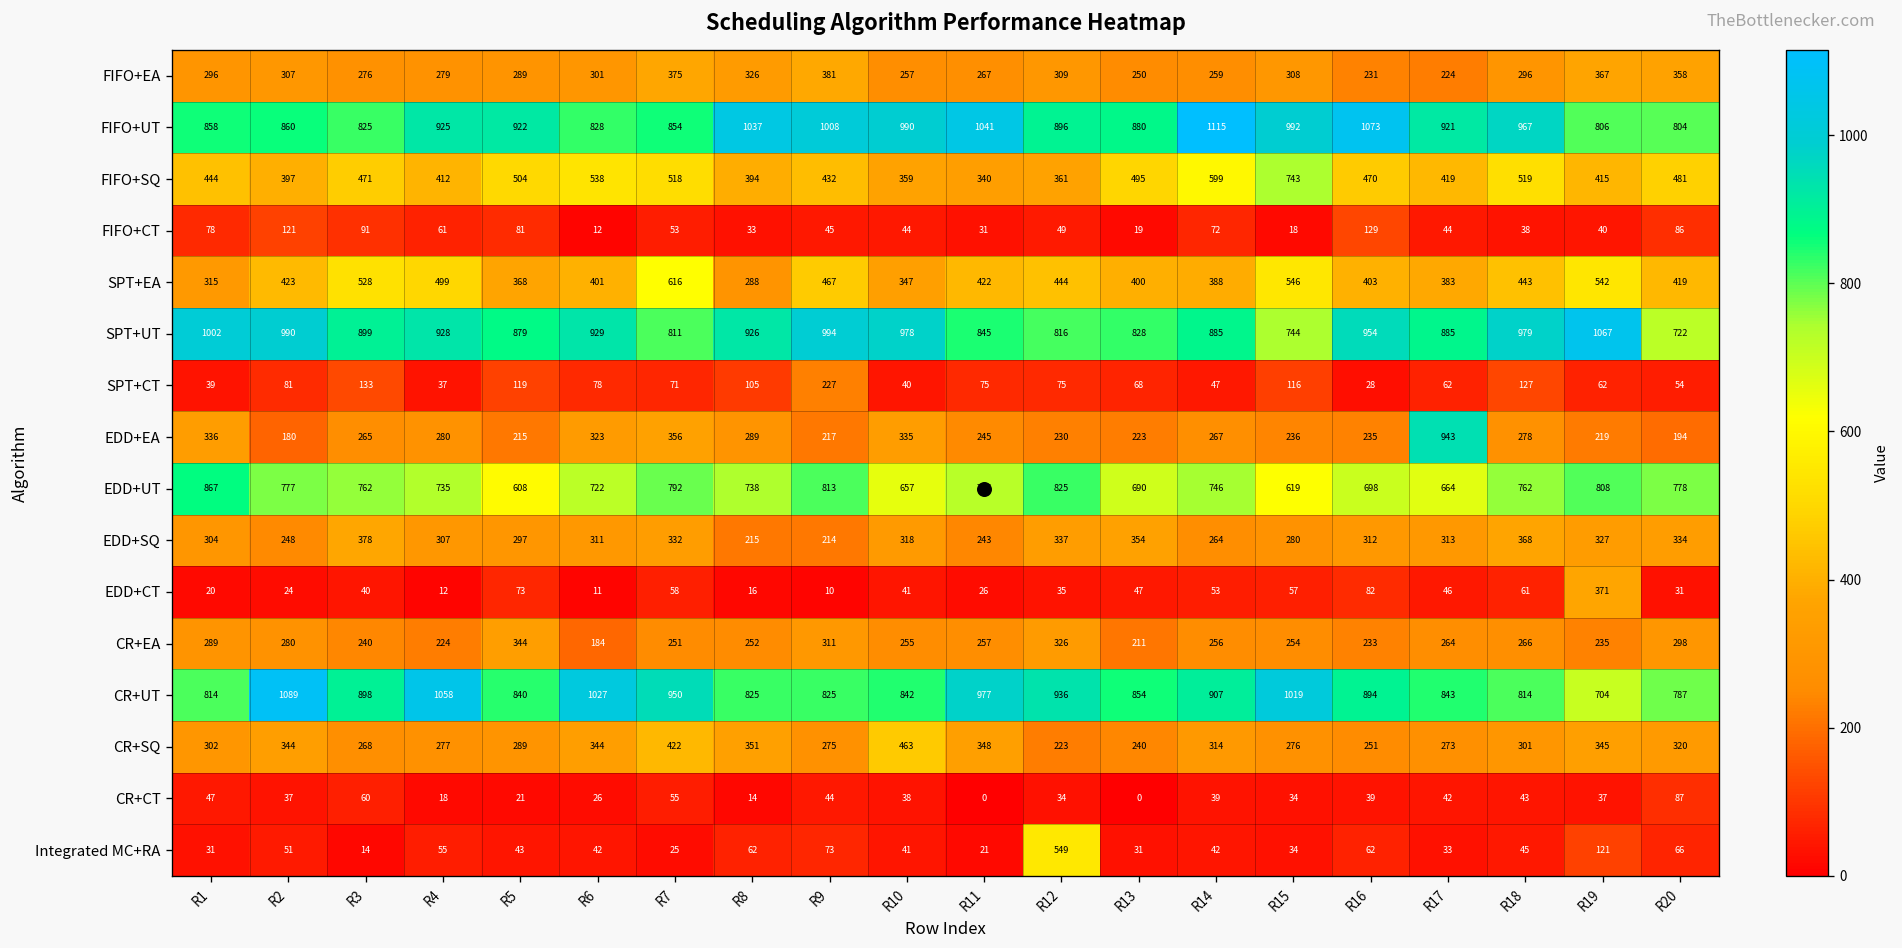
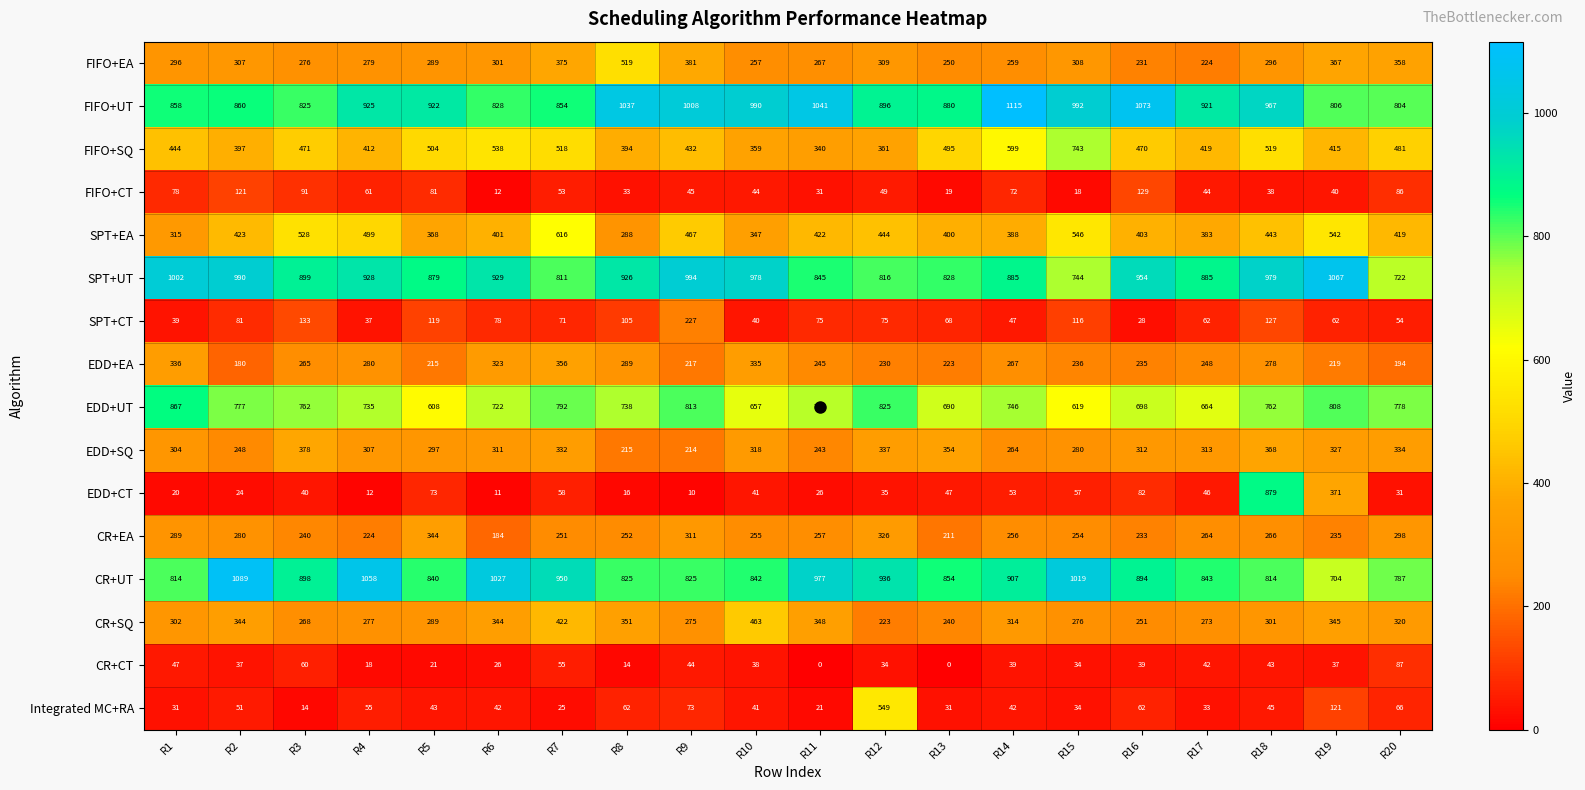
  {
    "FIFO+EA": {
      "R1": 296,
      "R2": 307,
      "R3": 276,
      "R4": 279,
      "R5": 289,
      "R6": 301,
      "R7": 375,
-     "R8": 326,
+     "R8": 519,
      "R9": 381,
      "R10": 257,
      "R11": 267,
      "R12": 309,
      "R13": 250,
      "R14": 259,
      "R15": 308,
      "R16": 231,
      "R17": 224,
      "R18": 296,
      "R19": 367,
      "R20": 358
    },
    "EDD+EA": {
      "R1": 336,
      "R2": 180,
      "R3": 265,
      "R4": 280,
      "R5": 215,
      "R6": 323,
      "R7": 356,
      "R8": 289,
      "R9": 217,
      "R10": 335,
      "R11": 245,
      "R12": 230,
      "R13": 223,
      "R14": 267,
      "R15": 236,
      "R16": 235,
-     "R17": 943,
+     "R17": 248,
      "R18": 278,
      "R19": 219,
      "R20": 194
    },
    "EDD+CT": {
      "R1": 20,
      "R2": 24,
      "R3": 40,
      "R4": 12,
      "R5": 73,
      "R6": 11,
      "R7": 58,
      "R8": 16,
      "R9": 10,
      "R10": 41,
      "R11": 26,
      "R12": 35,
      "R13": 47,
      "R14": 53,
      "R15": 57,
      "R16": 82,
      "R17": 46,
-     "R18": 61,
+     "R18": 879,
      "R19": 371,
      "R20": 31
    }
  }
